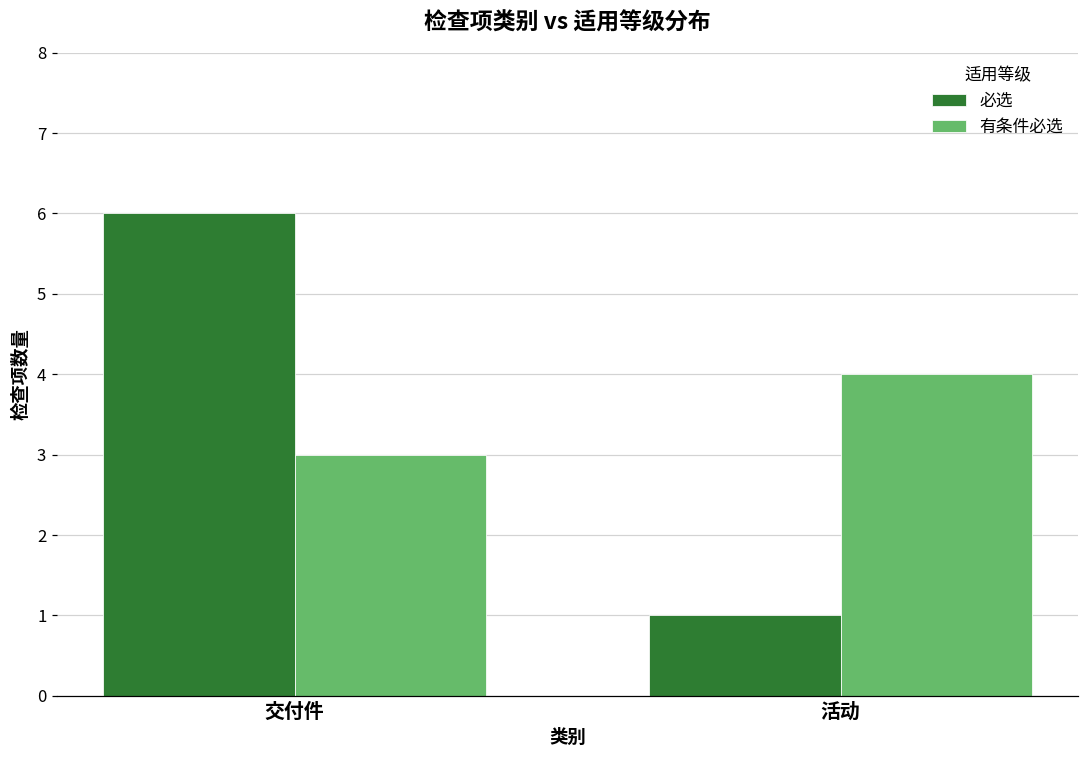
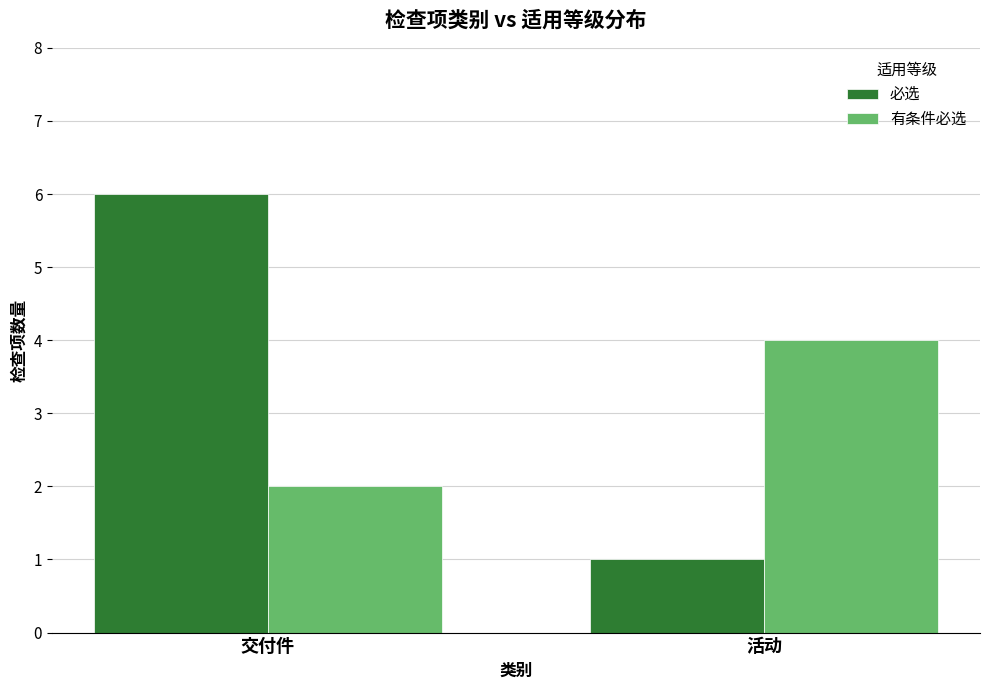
  {
    "必选": {
      "交付件": 6,
      "活动": 1
    },
    "有条件必选": {
-     "交付件": 3,
+     "交付件": 2,
      "活动": 4
    }
  }
